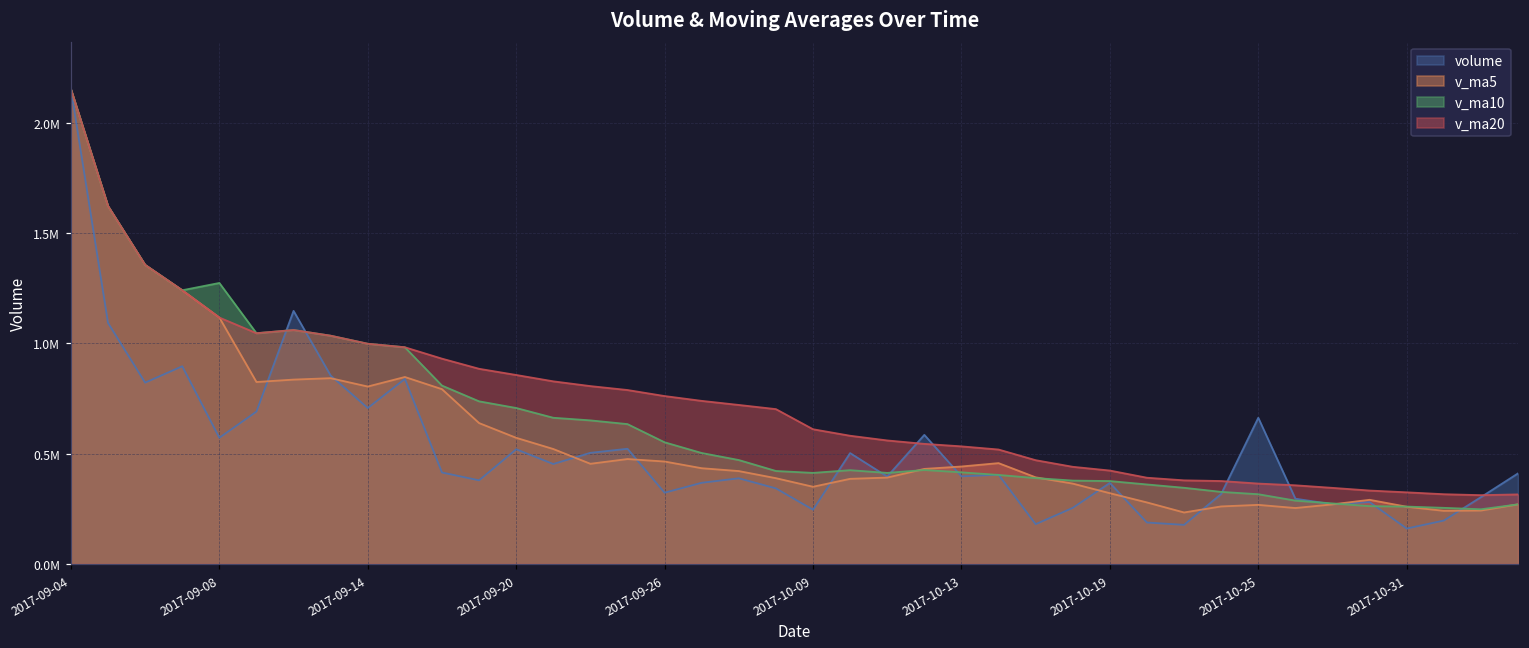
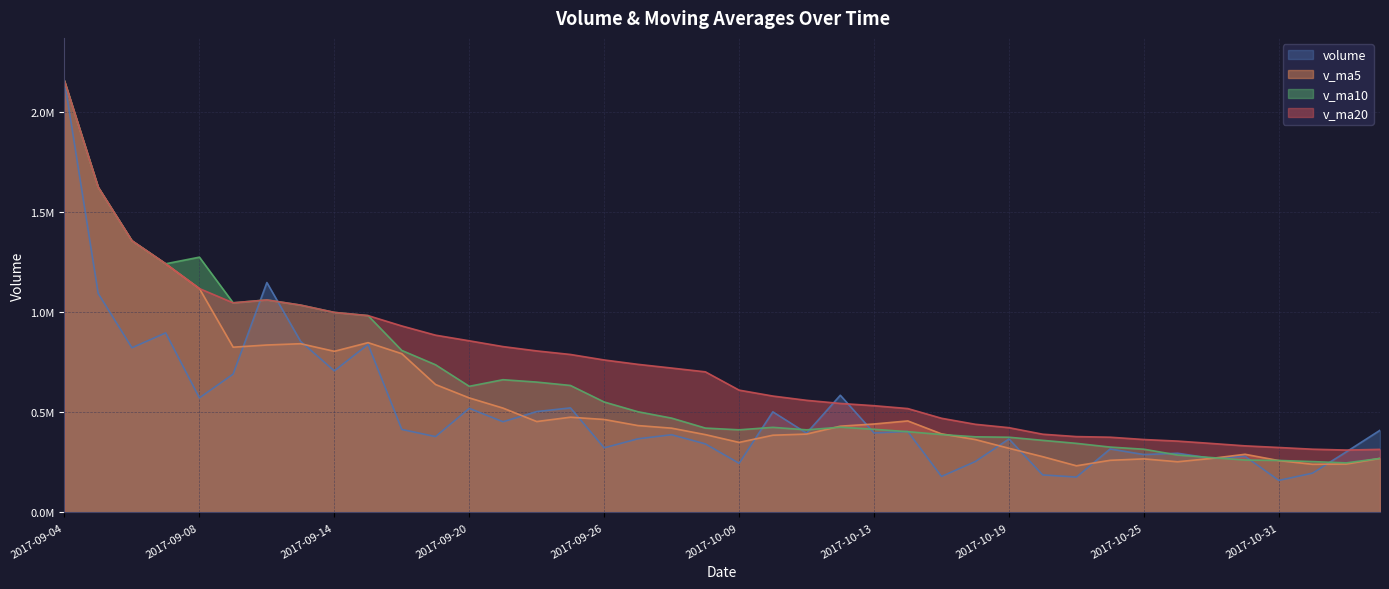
  {
    "volume": {
      "2017-09-08": 570000,
      "2017-09-14": 710000,
      "2017-09-20": 520000,
      "2017-09-26": 320000,
      "2017-10-09": 250000,
      "2017-10-13": 400000,
-     "2017-10-25": 660000,
+     "2017-10-25": 290000,
      "2017-10-31": 160000
    },
    "v_ma10": {
      "2017-09-08": 1270000,
-     "2017-09-20": 710000,
+     "2017-09-20": 630000,
      "2017-09-26": 550000,
      "2017-10-09": 410000,
      "2017-10-13": 410000,
      "2017-10-25": 320000
    }
  }
